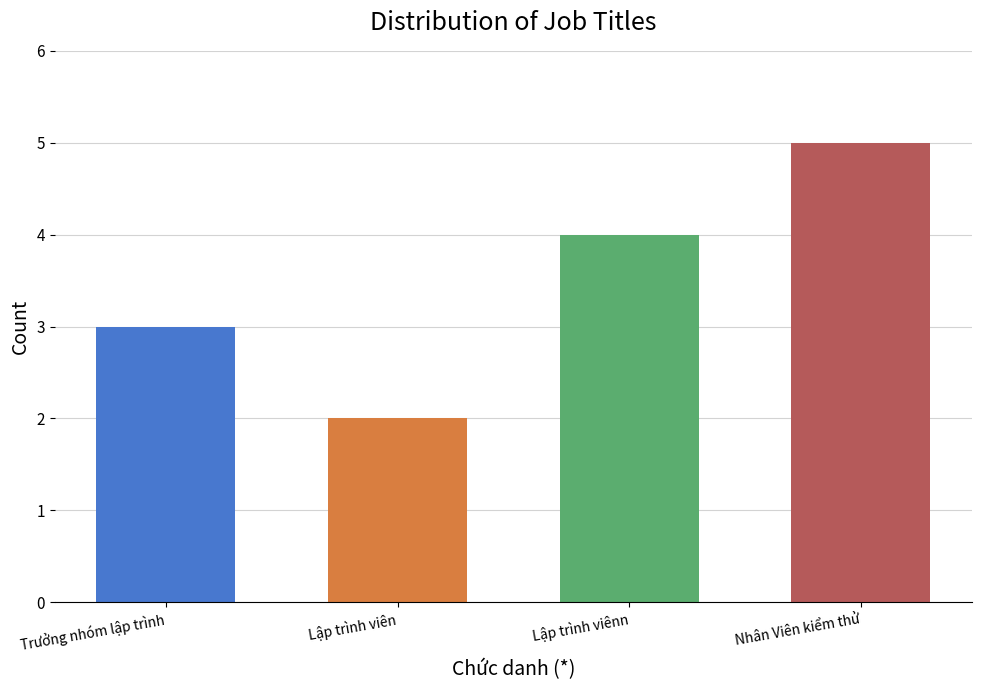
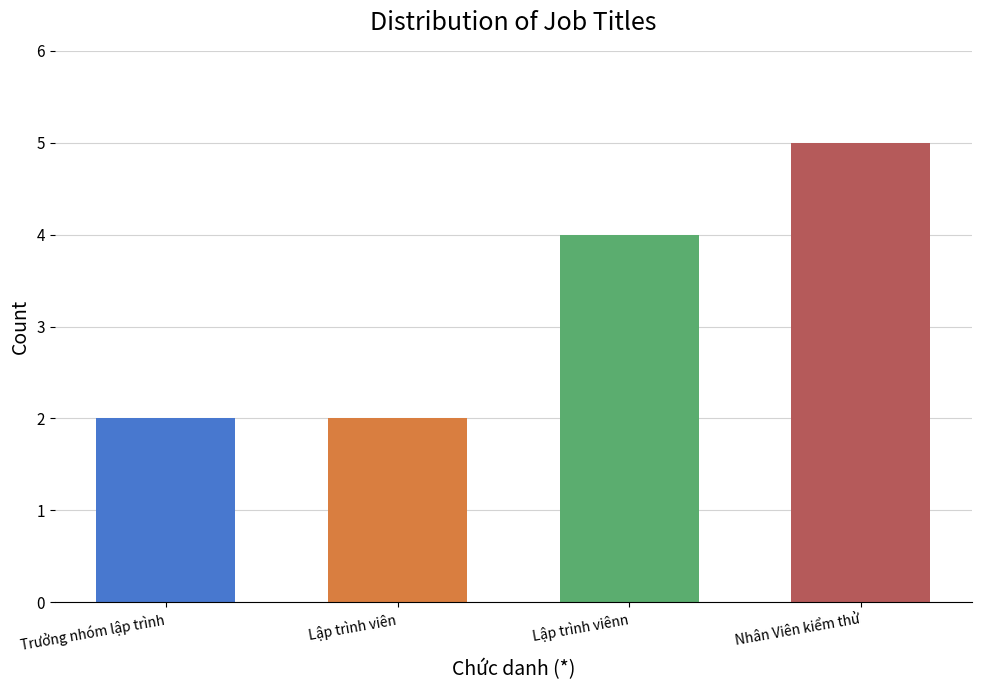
  {
-   "Trưởng nhóm lập trình": 3,
+   "Trưởng nhóm lập trình": 2,
    "Lập trình viên": 2,
    "Lập trình viênn": 4,
    "Nhân Viên kiểm thử": 5
  }
